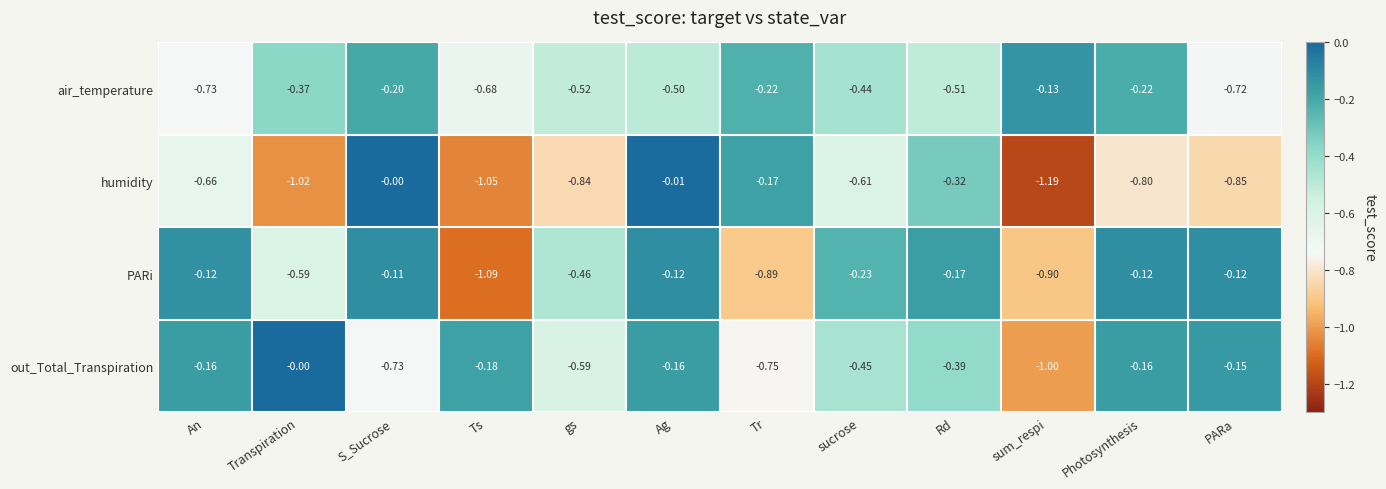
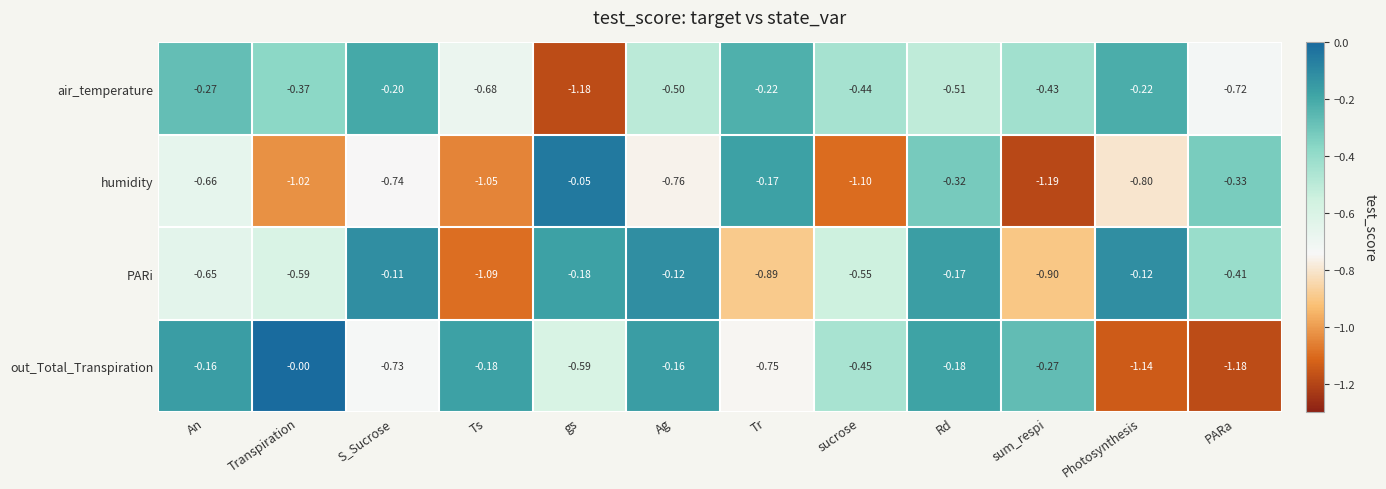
  {
    "air_temperature": {
-     "An": -0.73,
+     "An": -0.27,
      "Transpiration": -0.37,
      "S_Sucrose": -0.20,
      "Ts": -0.68,
-     "gs": -0.52,
+     "gs": -1.18,
      "Ag": -0.50,
      "Tr": -0.22,
      "sucrose": -0.44,
      "Rd": -0.51,
-     "sum_respi": -0.13,
+     "sum_respi": -0.43,
      "Photosynthesis": -0.22,
      "PARa": -0.72
    },
    "humidity": {
      "An": -0.66,
      "Transpiration": -1.02,
-     "S_Sucrose": -0.00,
+     "S_Sucrose": -0.74,
      "Ts": -1.05,
-     "gs": -0.84,
-     "Ag": -0.01,
+     "gs": -0.05,
+     "Ag": -0.76,
      "Tr": -0.17,
-     "sucrose": -0.61,
+     "sucrose": -1.10,
      "Rd": -0.32,
      "sum_respi": -1.19,
      "Photosynthesis": -0.80,
-     "PARa": -0.85
+     "PARa": -0.33
    },
    "PARi": {
-     "An": -0.12,
+     "An": -0.65,
      "Transpiration": -0.59,
      "S_Sucrose": -0.11,
      "Ts": -1.09,
-     "gs": -0.46,
+     "gs": -0.18,
      "Ag": -0.12,
      "Tr": -0.89,
-     "sucrose": -0.23,
+     "sucrose": -0.55,
      "Rd": -0.17,
      "sum_respi": -0.90,
      "Photosynthesis": -0.12,
-     "PARa": -0.12
+     "PARa": -0.41
    },
    "out_Total_Transpiration": {
      "An": -0.16,
      "Transpiration": -0.00,
      "S_Sucrose": -0.73,
      "Ts": -0.18,
      "gs": -0.59,
      "Ag": -0.16,
      "Tr": -0.75,
      "sucrose": -0.45,
-     "Rd": -0.39,
-     "sum_respi": -1.00,
-     "Photosynthesis": -0.16,
-     "PARa": -0.15
+     "Rd": -0.18,
+     "sum_respi": -0.27,
+     "Photosynthesis": -1.14,
+     "PARa": -1.18
    }
  }
